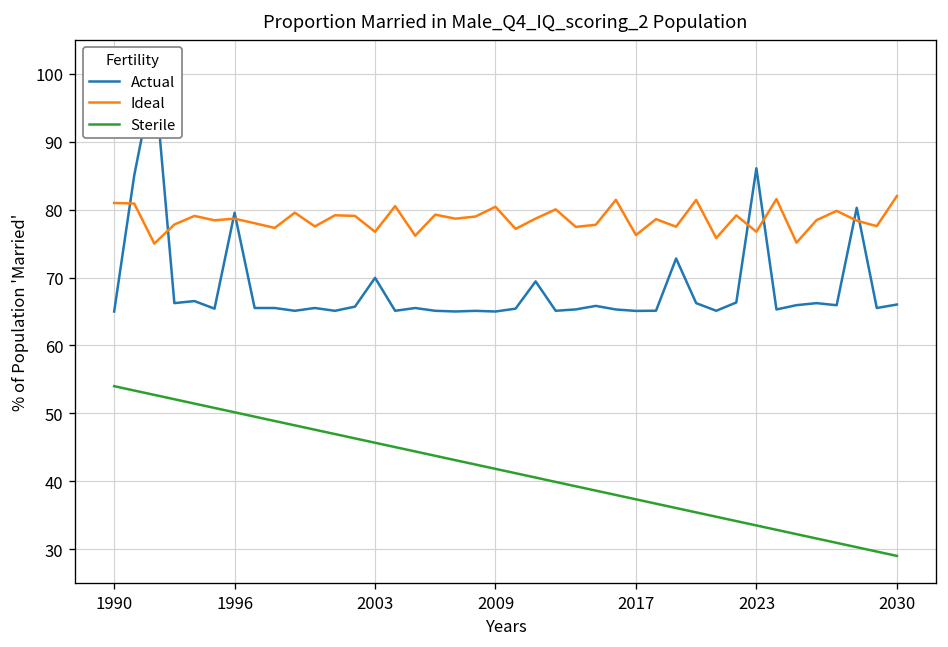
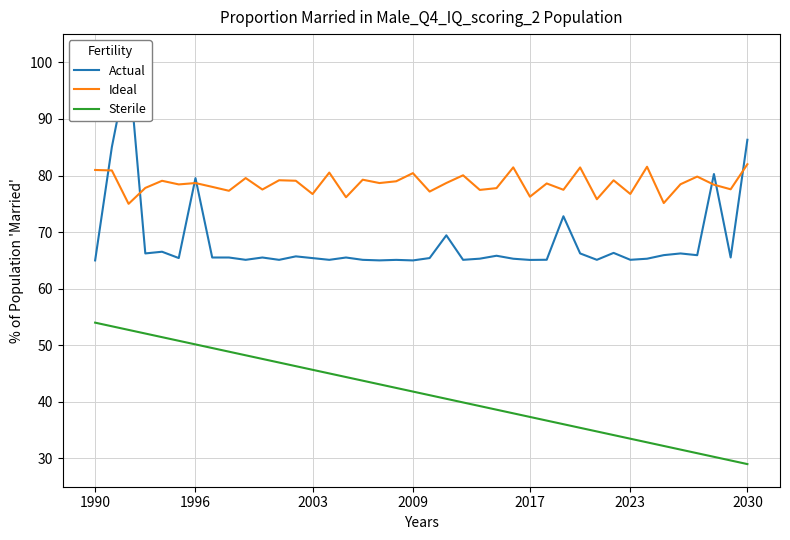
  {
    "Actual": {
      "1990": 65,
      "1996": 80,
-     "2003": 70,
+     "2003": 65,
      "2009": 65,
      "2017": 65,
-     "2023": 86,
-     "2030": 66
+     "2023": 65,
+     "2030": 86
    },
    "Ideal": {
      "1990": 81,
      "1996": 79,
      "2003": 77,
      "2009": 80,
      "2017": 76,
      "2023": 77,
      "2030": 82
    },
    "Sterile": {
      "1990": 54,
      "1996": 50,
      "2003": 46,
      "2009": 42,
      "2017": 37,
      "2023": 33,
      "2030": 29
    }
  }
